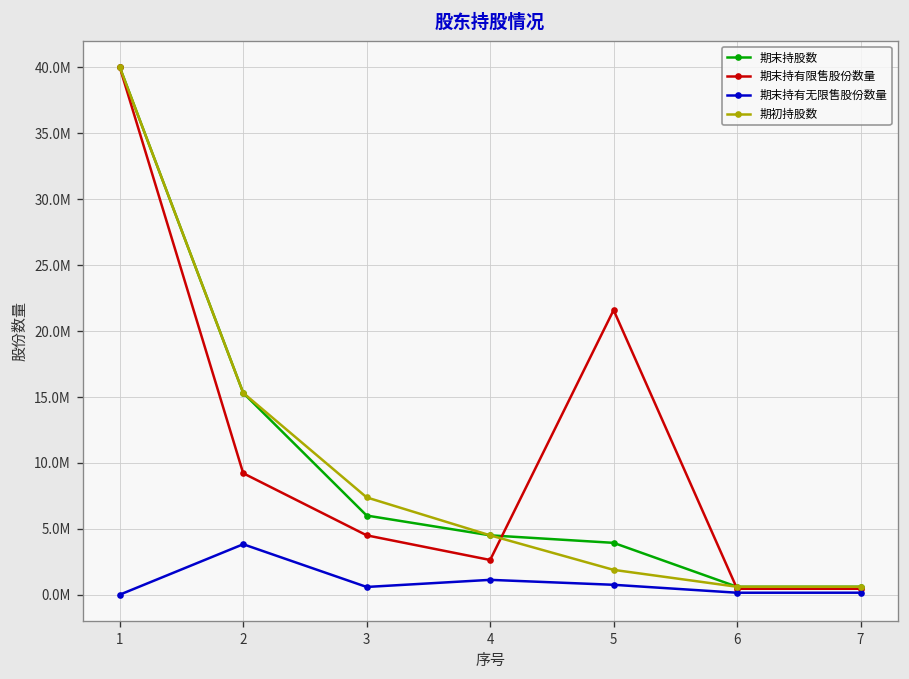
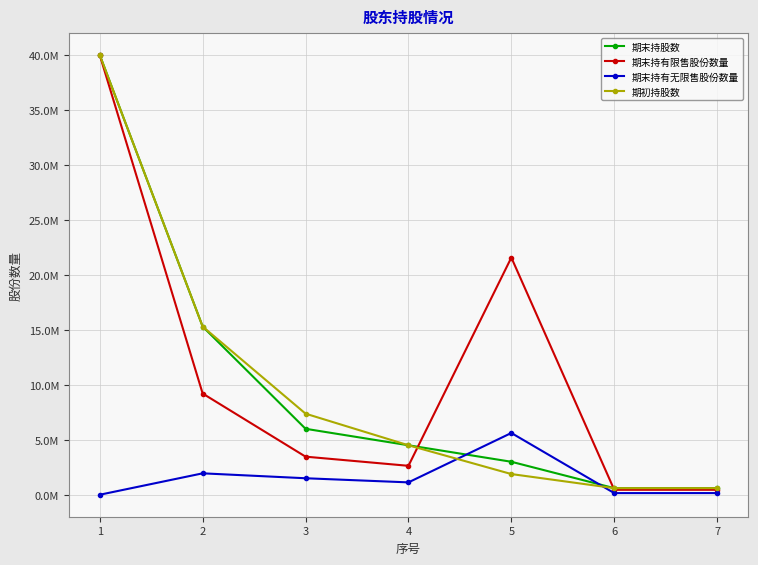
  {
    "期末持股数": {
      "3": 6000000,
-     "5": 3900000
+     "5": 3000000
    },
    "期末持有限售股份数量": {
      "2": 9200000,
-     "3": 4500000,
+     "3": 3500000,
      "4": 2600000,
      "5": 21600000
    },
    "期末持有无限售股份数量": {
      "1": 0,
-     "2": 3800000,
-     "3": 600000,
+     "2": 1900000,
+     "3": 1500000,
      "4": 1100000,
-     "5": 800000,
+     "5": 5600000,
      "6": 100000,
      "7": 200000
    },
    "期初持股数": {
      "3": 7400000,
      "5": 1900000
    }
  }
